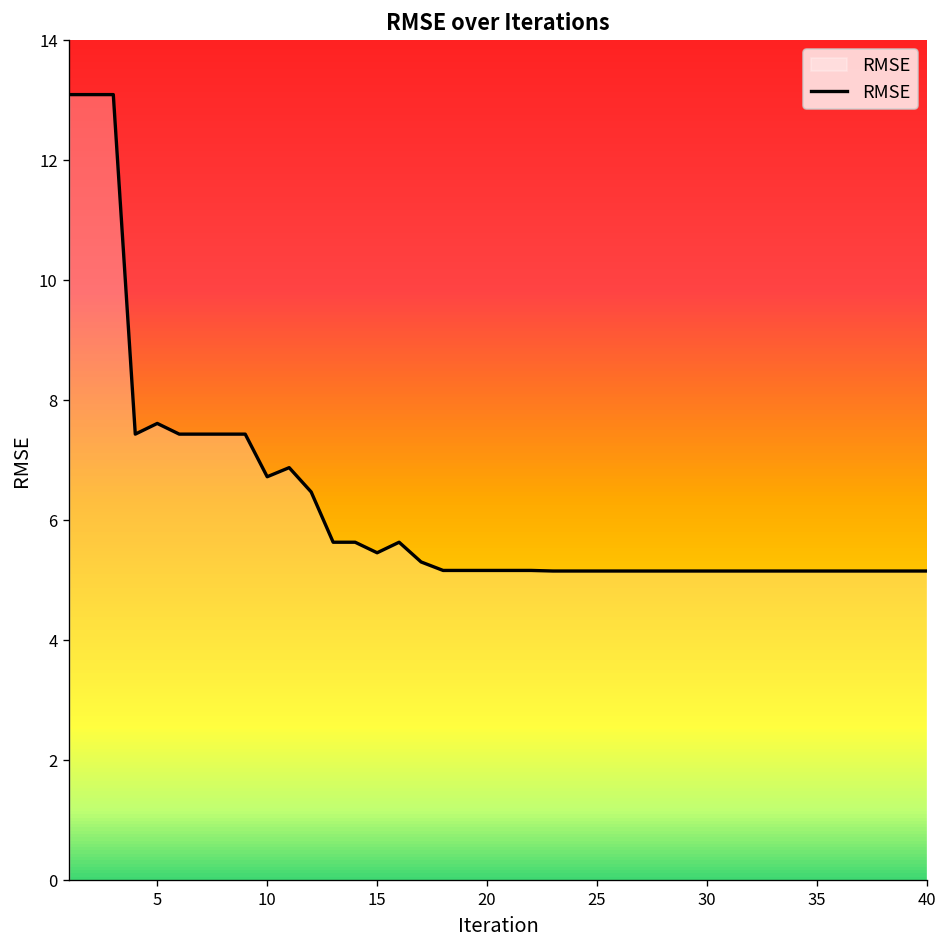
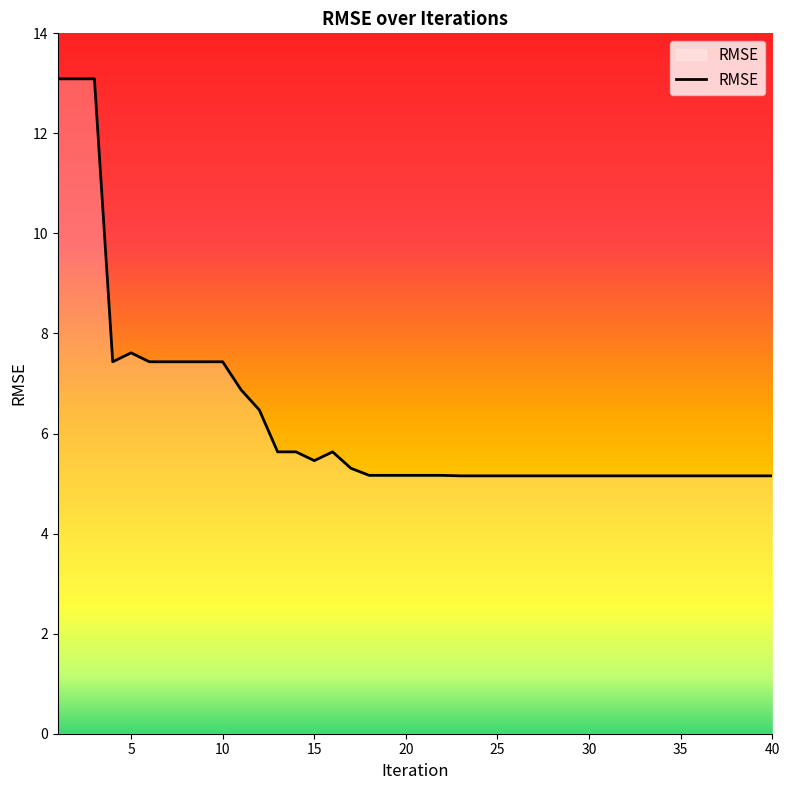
  {
    "5": 7.6,
-   "10": 6.7,
+   "10": 7.4,
    "15": 5.5,
    "20": 5.2,
    "25": 5.2,
    "30": 5.2,
    "35": 5.2,
    "40": 5.2
  }
